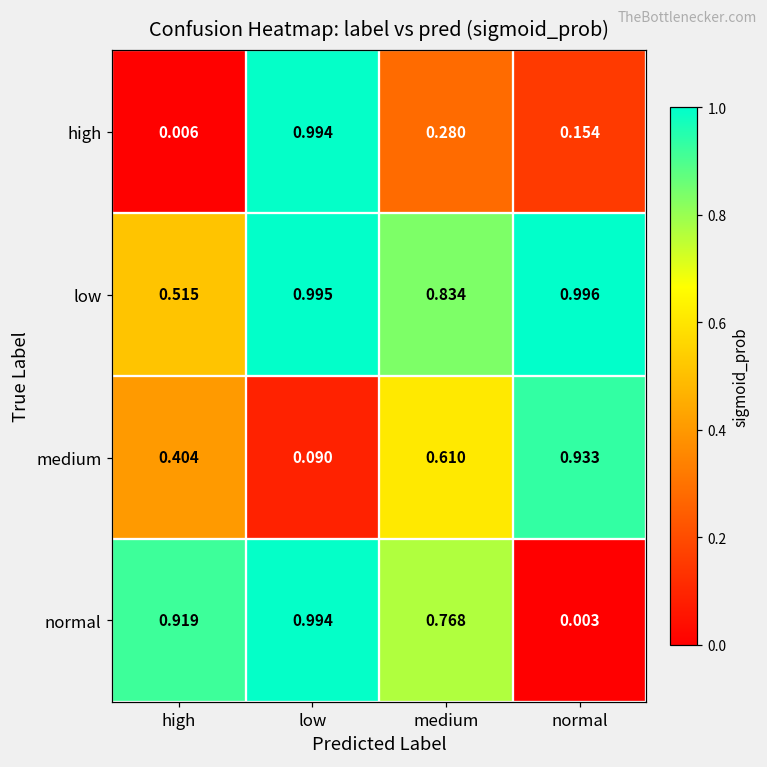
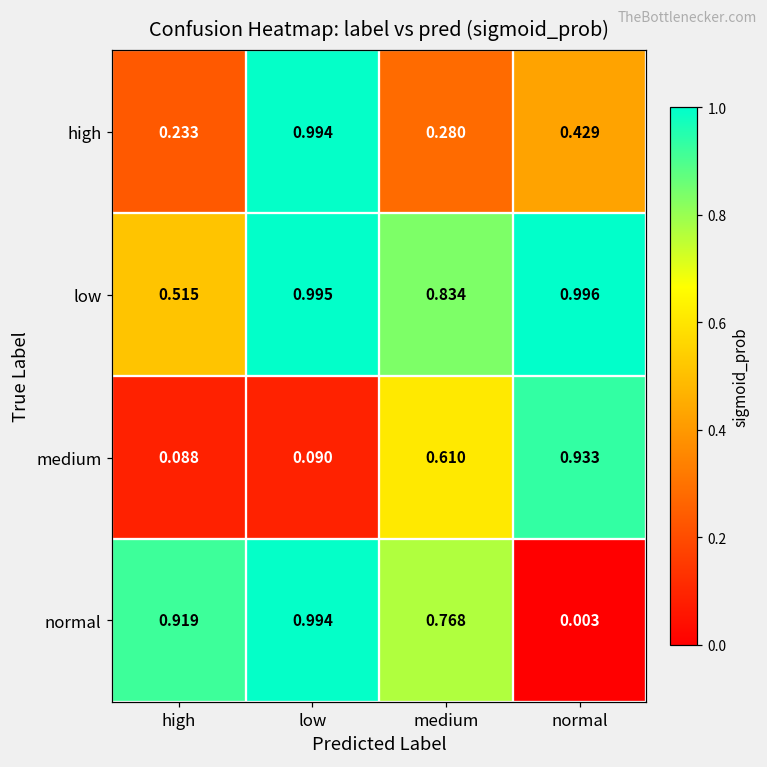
  {
    "high": {
-     "high": 0.006,
+     "high": 0.233,
      "low": 0.994,
      "medium": 0.280,
-     "normal": 0.154
+     "normal": 0.429
    },
    "low": {
      "high": 0.515,
      "low": 0.995,
      "medium": 0.834,
      "normal": 0.996
    },
    "medium": {
-     "high": 0.404,
+     "high": 0.088,
      "low": 0.090,
      "medium": 0.610,
      "normal": 0.933
    },
    "normal": {
      "high": 0.919,
      "low": 0.994,
      "medium": 0.768,
      "normal": 0.003
    }
  }
